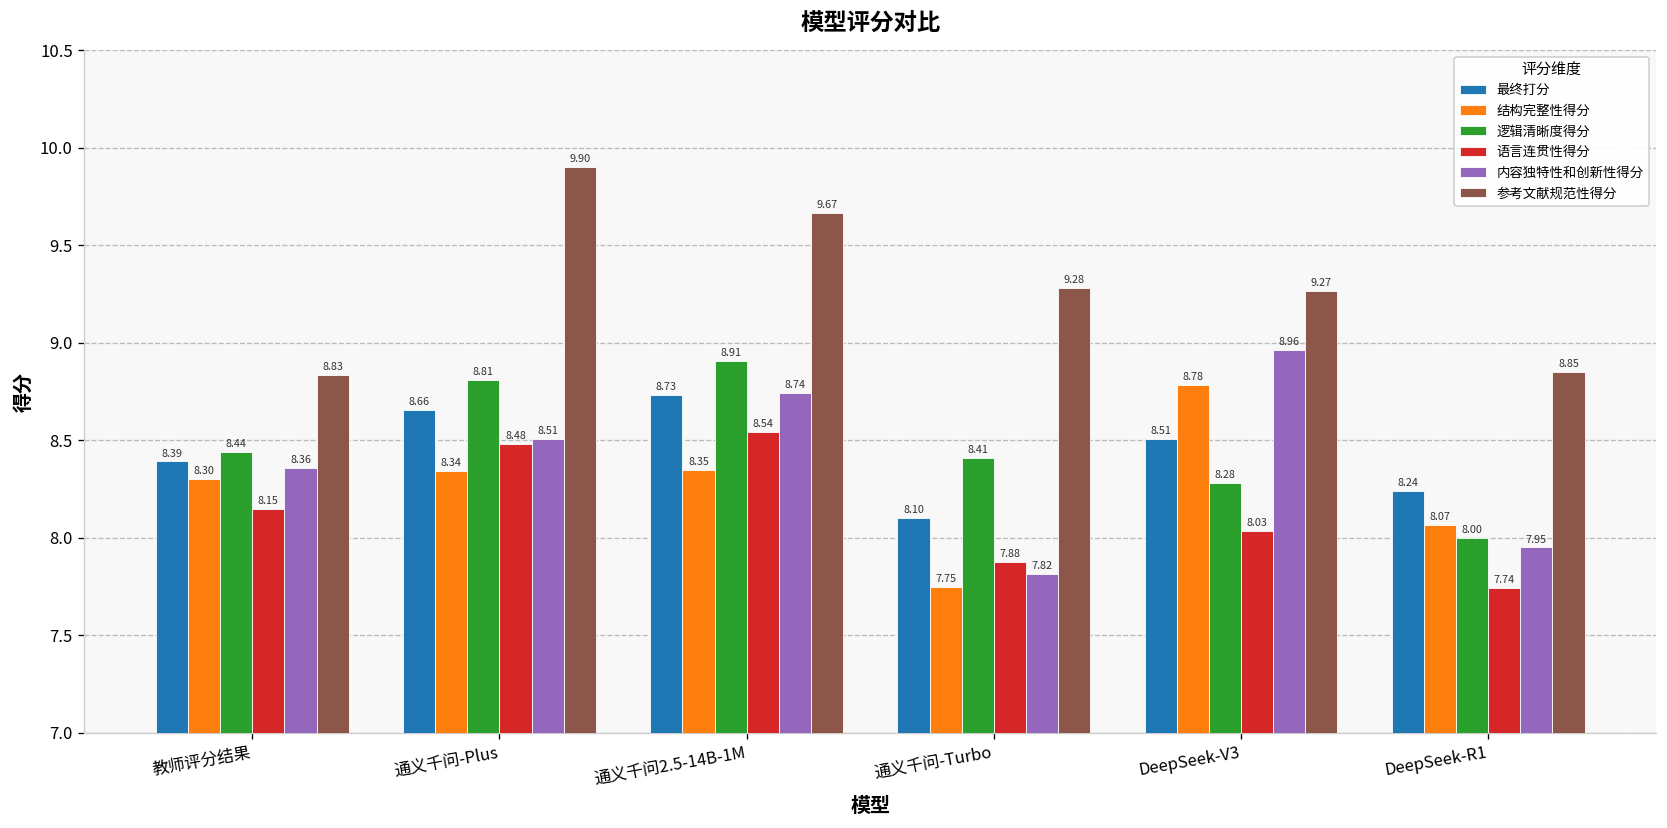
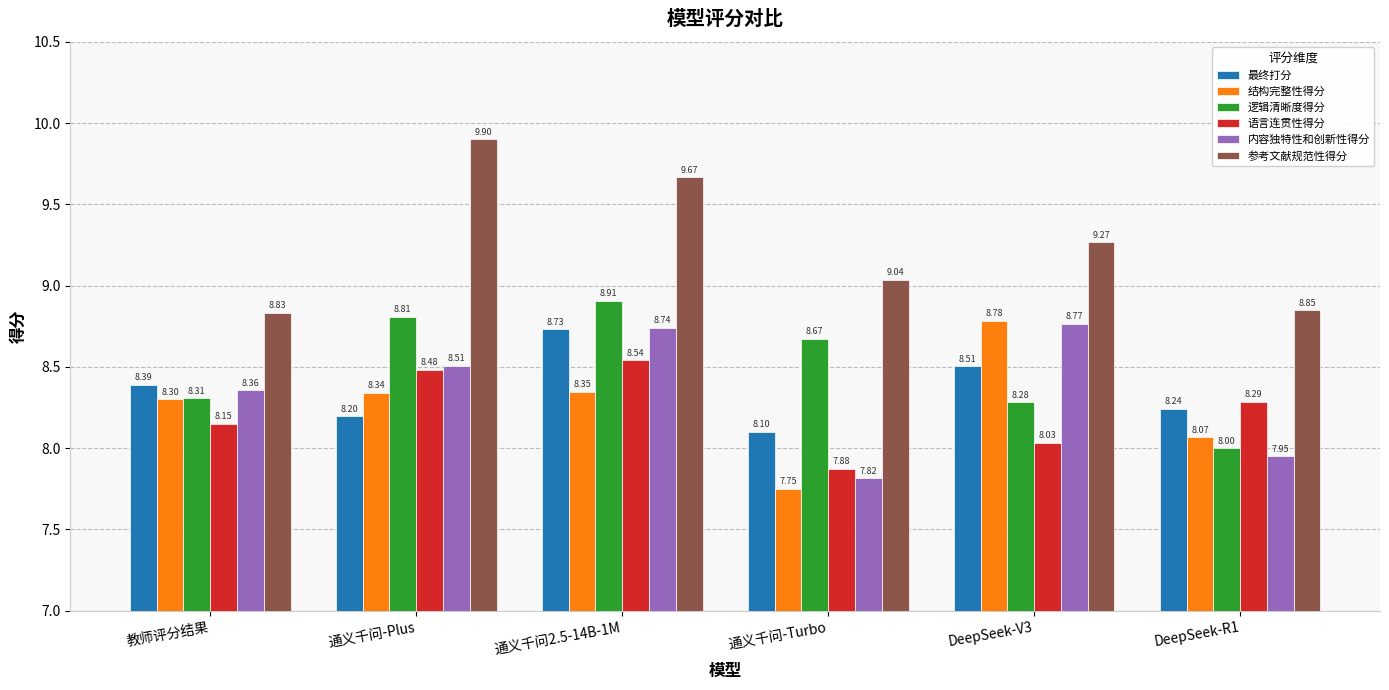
  {
    "最终打分": {
      "教师评分结果": 8.39,
-     "通义千问-Plus": 8.66,
+     "通义千问-Plus": 8.20,
      "通义千问2.5-14B-1M": 8.73,
      "通义千问-Turbo": 8.10,
      "DeepSeek-V3": 8.51,
      "DeepSeek-R1": 8.24
    },
    "结构完整性得分": {
      "教师评分结果": 8.30,
      "通义千问-Plus": 8.34,
      "通义千问2.5-14B-1M": 8.35,
      "通义千问-Turbo": 7.75,
      "DeepSeek-V3": 8.78,
      "DeepSeek-R1": 8.07
    },
    "逻辑清晰度得分": {
-     "教师评分结果": 8.44,
+     "教师评分结果": 8.31,
      "通义千问-Plus": 8.81,
      "通义千问2.5-14B-1M": 8.91,
-     "通义千问-Turbo": 8.41,
+     "通义千问-Turbo": 8.67,
      "DeepSeek-V3": 8.28,
      "DeepSeek-R1": 8.00
    },
    "语言连贯性得分": {
      "教师评分结果": 8.15,
      "通义千问-Plus": 8.48,
      "通义千问2.5-14B-1M": 8.54,
      "通义千问-Turbo": 7.88,
      "DeepSeek-V3": 8.03,
-     "DeepSeek-R1": 7.74
+     "DeepSeek-R1": 8.29
    },
    "内容独特性和创新性得分": {
      "教师评分结果": 8.36,
      "通义千问-Plus": 8.51,
      "通义千问2.5-14B-1M": 8.74,
      "通义千问-Turbo": 7.82,
-     "DeepSeek-V3": 8.96,
+     "DeepSeek-V3": 8.77,
      "DeepSeek-R1": 7.95
    },
    "参考文献规范性得分": {
      "教师评分结果": 8.83,
      "通义千问-Plus": 9.90,
      "通义千问2.5-14B-1M": 9.67,
-     "通义千问-Turbo": 9.28,
+     "通义千问-Turbo": 9.04,
      "DeepSeek-V3": 9.27,
      "DeepSeek-R1": 8.85
    }
  }
